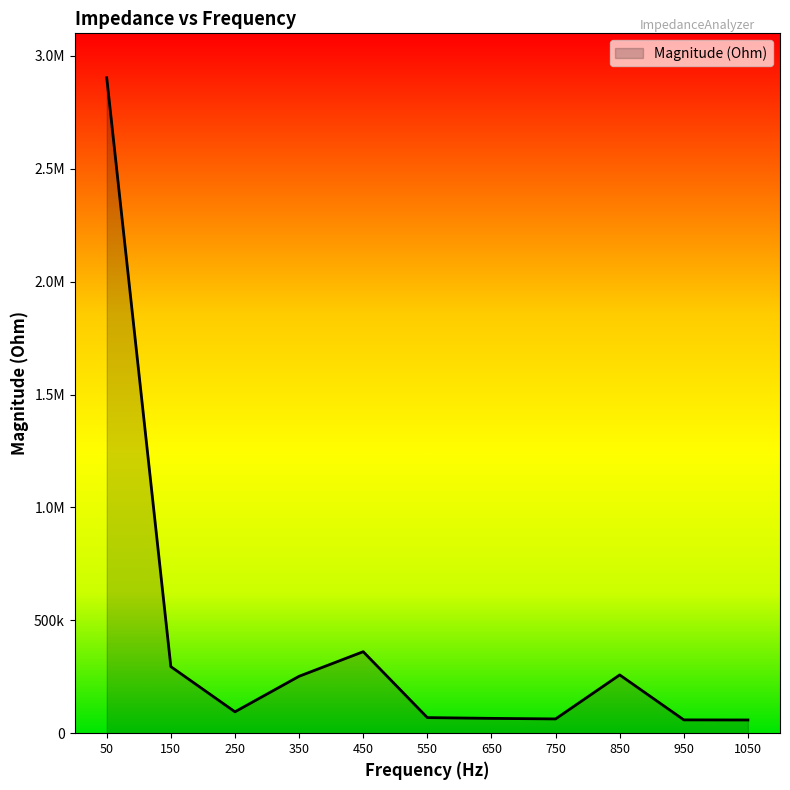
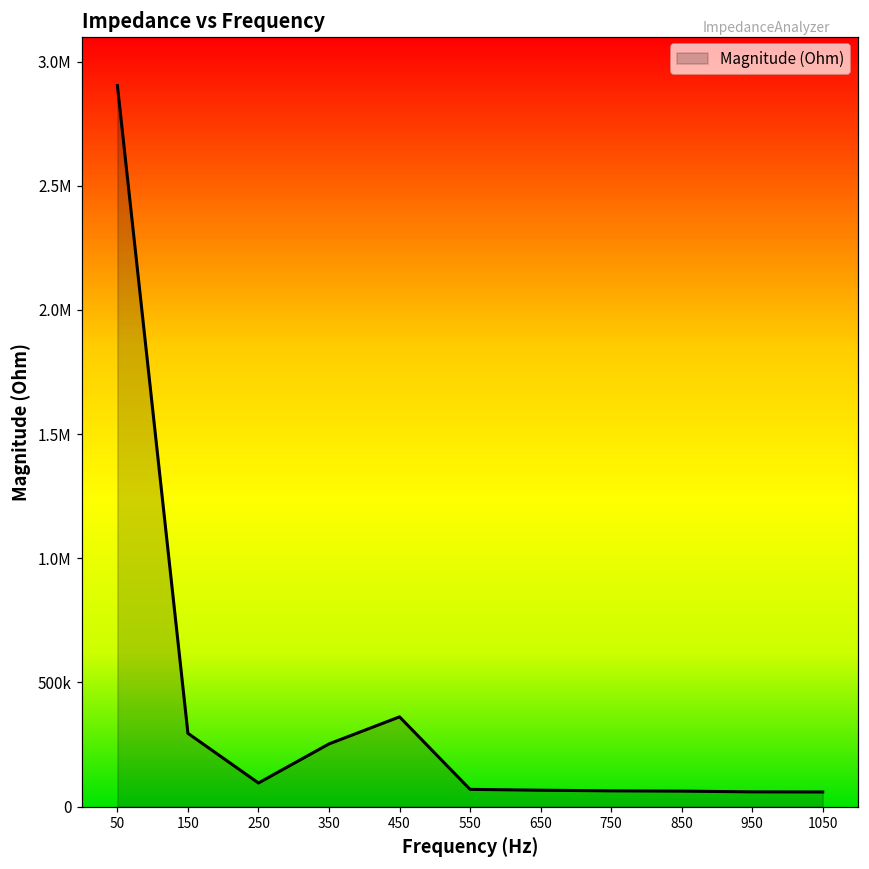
  {
    "50": 2900000,
    "150": 290000,
    "250": 90000,
    "350": 250000,
    "450": 360000,
    "550": 70000,
    "650": 70000,
    "750": 60000,
-   "850": 260000,
+   "850": 60000,
    "950": 60000,
    "1050": 60000
  }
